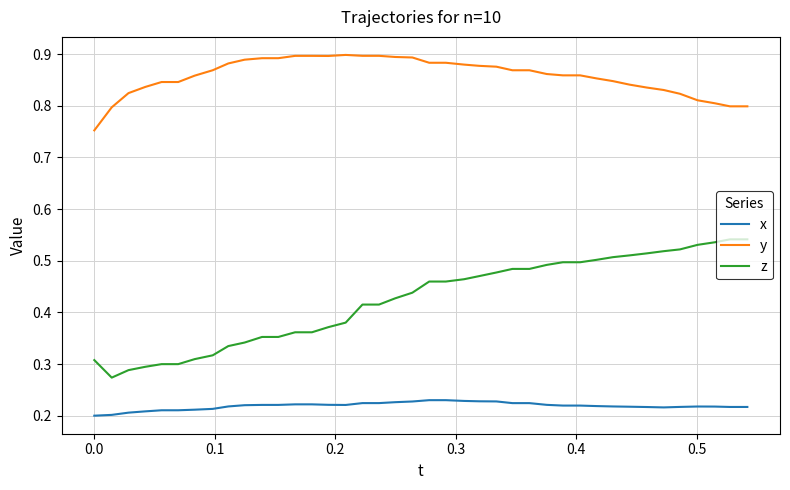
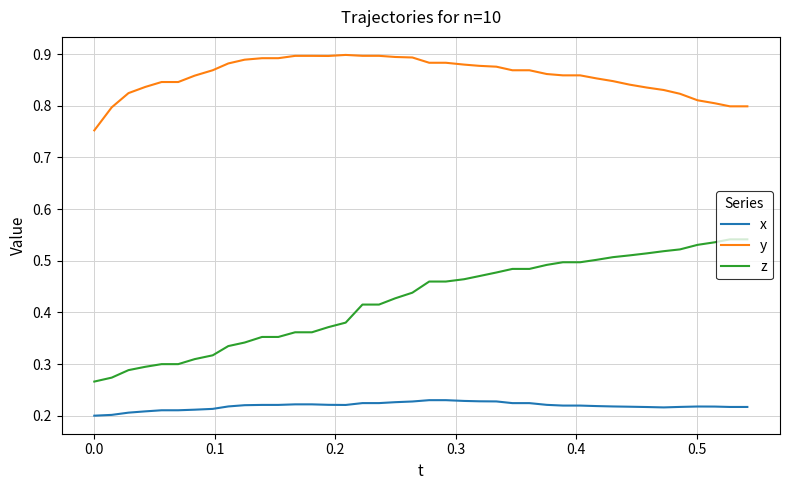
  {
    "x": {
      "0.0": 0.20
    },
    "y": {
      "0.0": 0.75
    },
    "z": {
-     "0.0": 0.31
+     "0.0": 0.27
    }
  }
